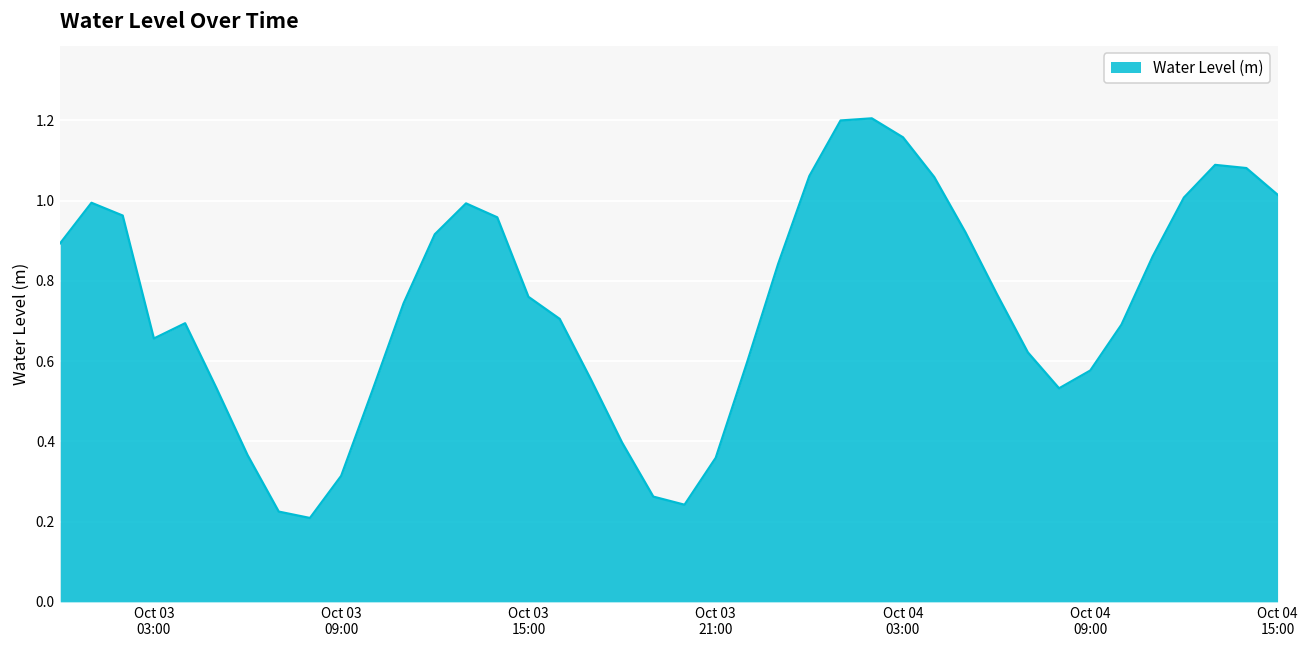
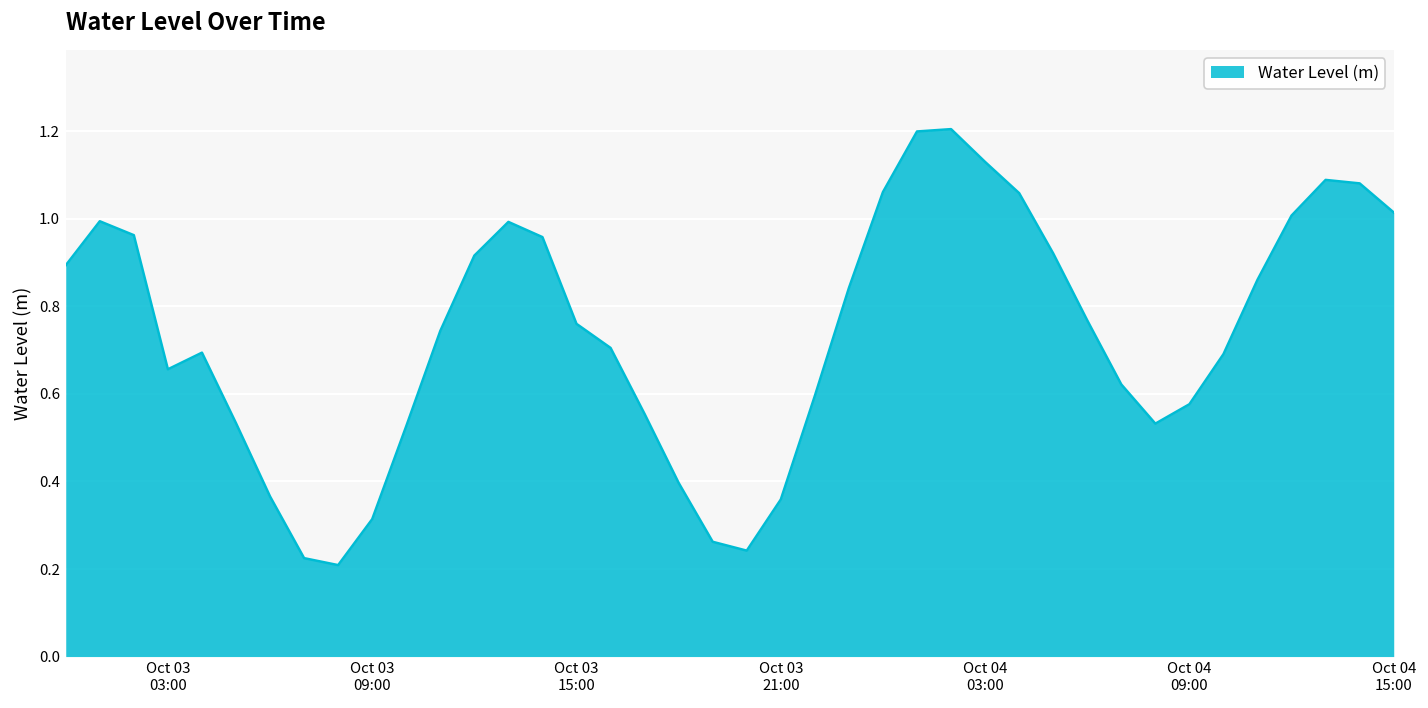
  {
    "Oct 03 03:00": 0.66,
    "Oct 03 09:00": 0.31,
    "Oct 03 15:00": 0.76,
    "Oct 03 21:00": 0.36,
-   "Oct 04 03:00": 1.16,
+   "Oct 04 03:00": 1.13,
    "Oct 04 09:00": 0.58,
    "Oct 04 15:00": 1.01
  }
